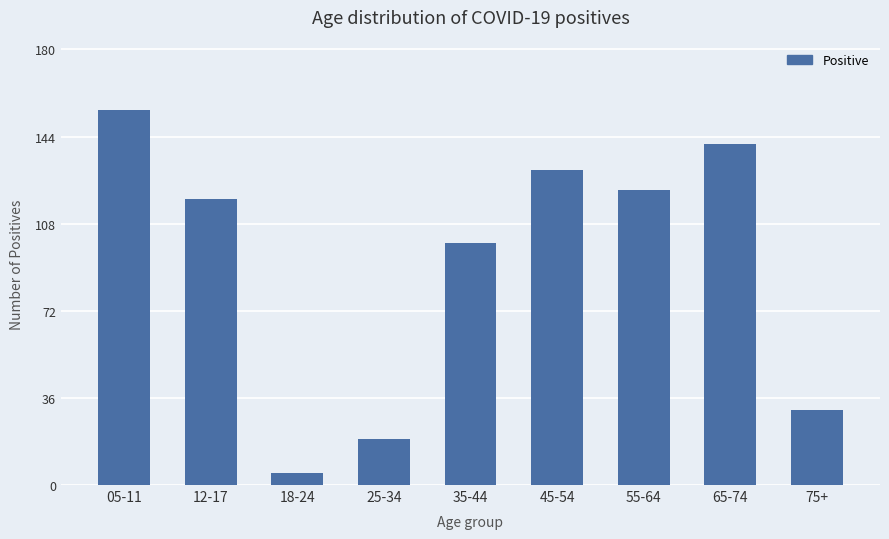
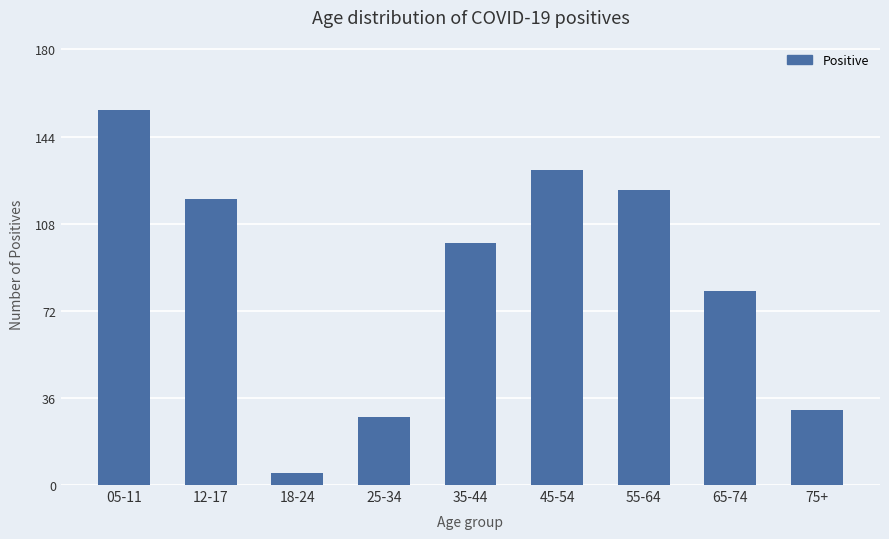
  {
    "05-11": 155,
    "12-17": 118,
    "18-24": 5,
-   "25-34": 19,
+   "25-34": 28,
    "35-44": 100,
    "45-54": 130,
    "55-64": 122,
-   "65-74": 141,
+   "65-74": 80,
    "75+": 31
  }
